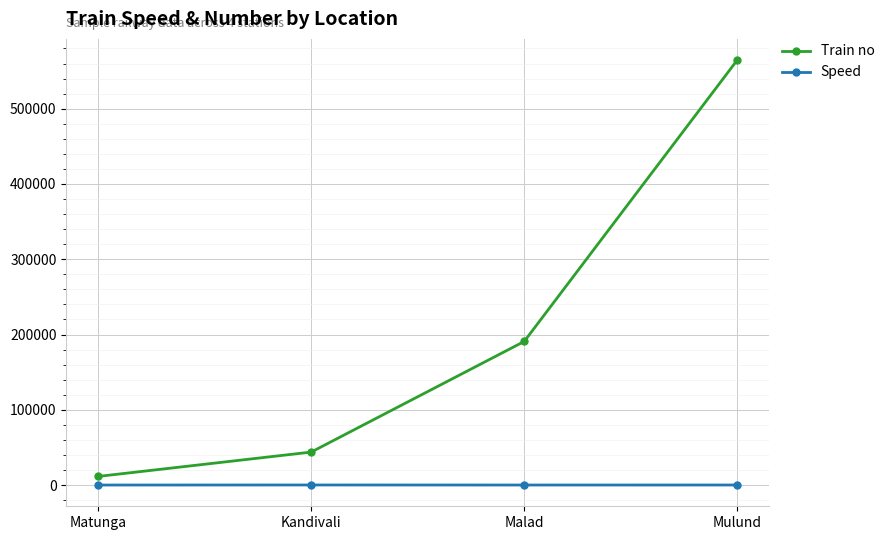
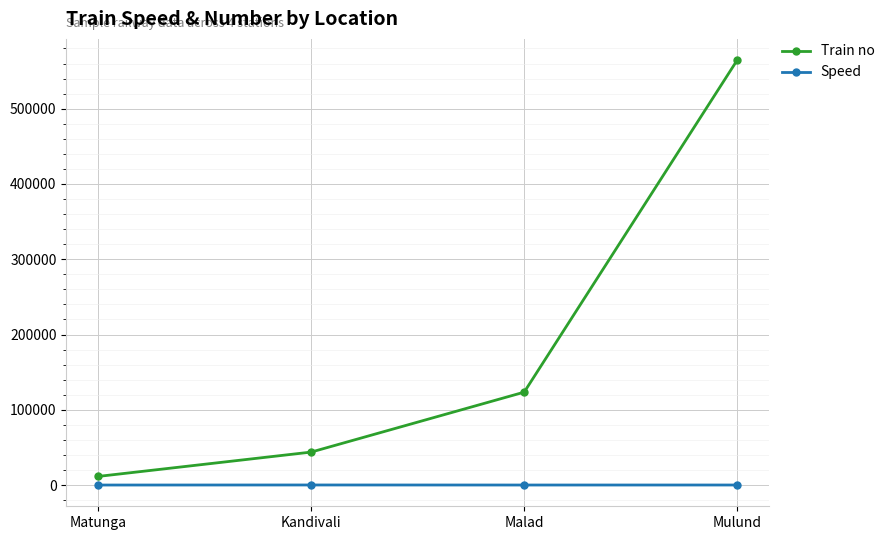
  {
    "Train no": {
      "Matunga": 10000,
      "Kandivali": 40000,
-     "Malad": 190000,
+     "Malad": 120000,
      "Mulund": 560000
    },
    "Speed": {
      "Matunga": 0,
      "Kandivali": 0,
      "Malad": 0,
      "Mulund": 0
    }
  }
